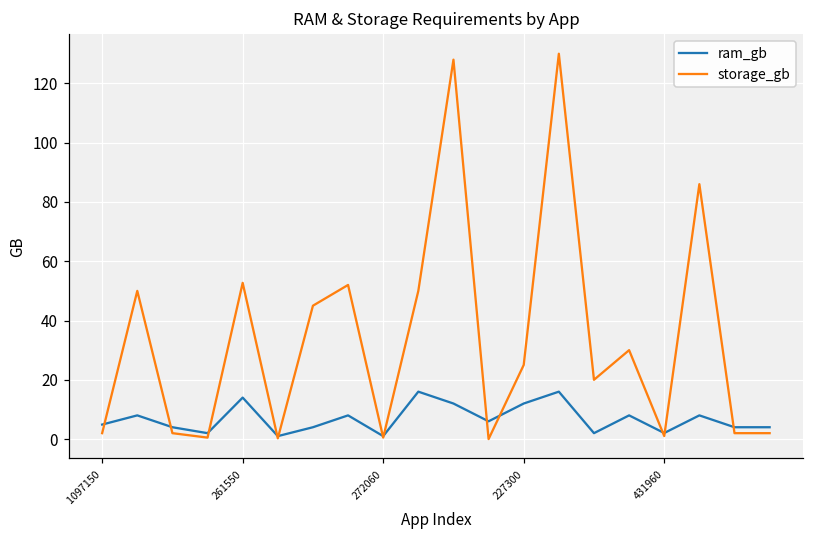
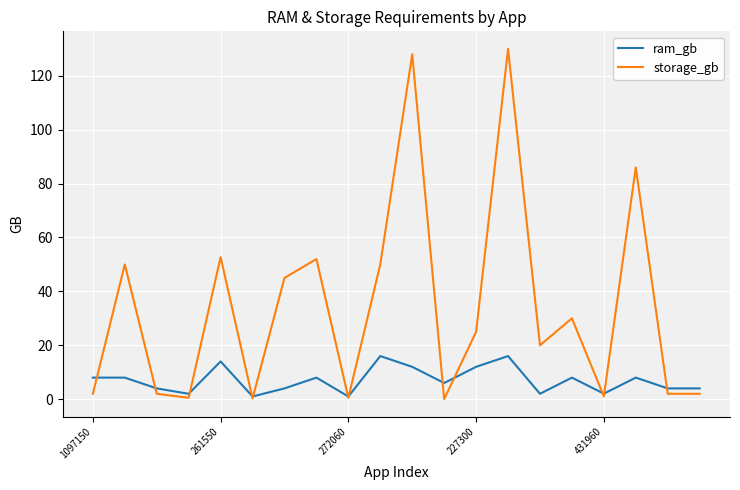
  {
    "ram_gb": {
-     "1097150": 5,
+     "1097150": 8,
      "261550": 14,
      "227300": 12,
      "431960": 2
    },
    "storage_gb": {
      "1097150": 2,
      "261550": 53,
      "227300": 25,
      "431960": 1
    }
  }
